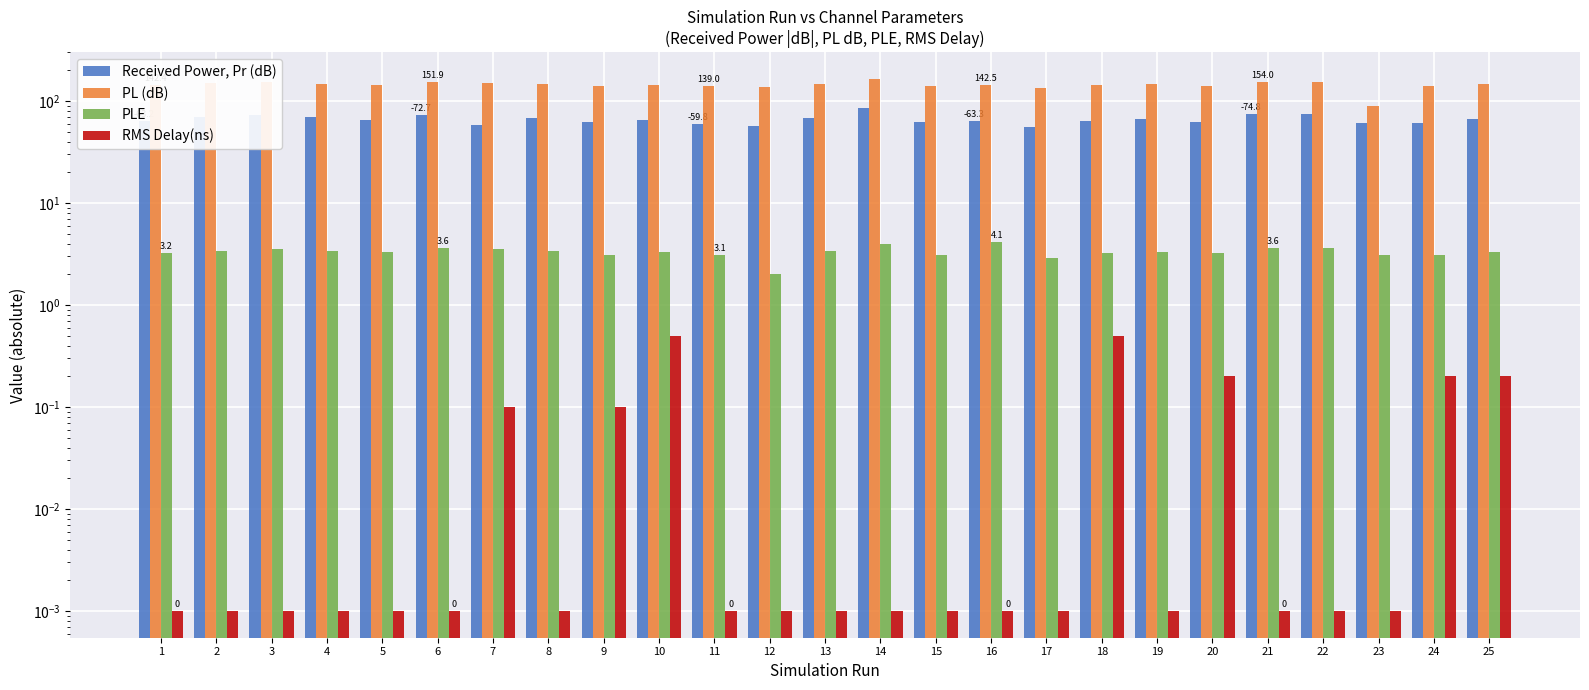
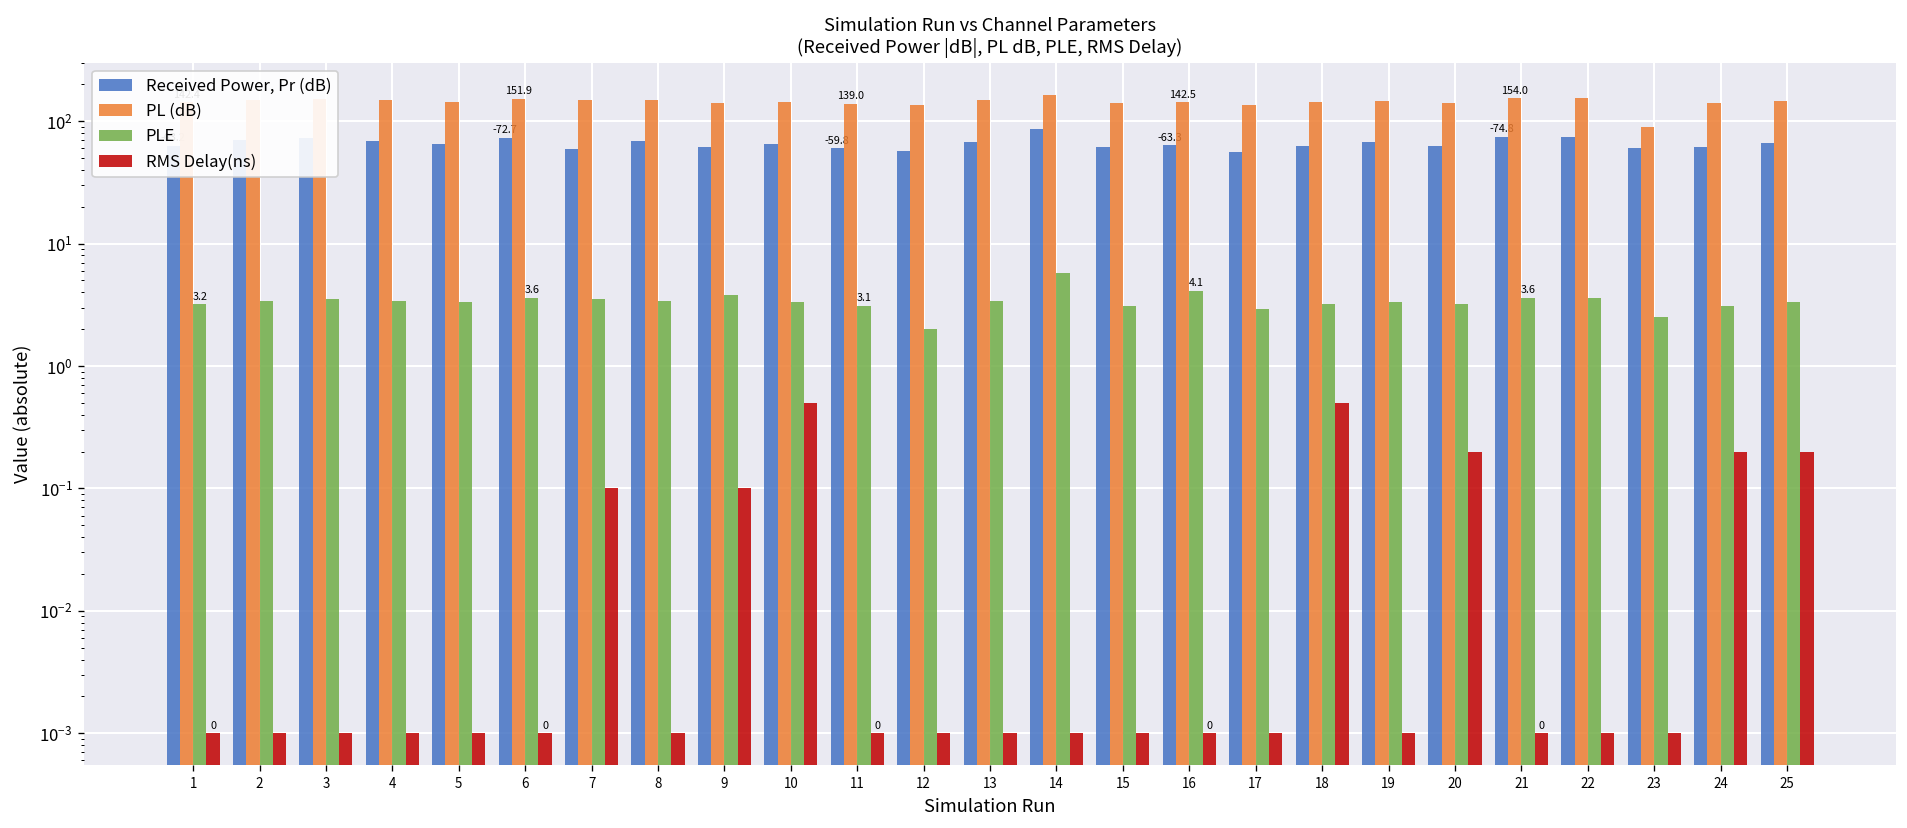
  {
    "Received Power, Pr (dB)": {
      "4": 70,
      "5": 60,
      "7": 60,
      "8": 70,
      "9": 60,
      "10": 70,
      "12": 60,
      "13": 70,
      "14": 90,
      "15": 60,
      "17": 60,
      "18": 60,
      "19": 70,
      "20": 60,
      "22": 70,
      "23": 60,
      "24": 60,
      "25": 70
    },
    "PL (dB)": {
      "6": 151.9,
      "11": 139.0,
      "16": 142.5,
      "21": 154.0
    },
    "PLE": {
      "2": 3.4,
      "3": 3.5,
      "4": 3.4,
      "5": 3.3,
      "7": 3.5,
      "8": 3.4,
-     "9": 3.1,
+     "9": 3.8,
      "10": 3.3,
      "12": 2.0,
      "13": 3.4,
-     "14": 4.0,
+     "14": 6,
      "15": 3.1,
      "17": 2.9,
      "18": 3.2,
      "19": 3.3,
      "20": 3.2,
      "22": 3.6,
-     "23": 3.1,
+     "23": 2.5,
      "24": 3.1,
      "25": 3.3
    },
    "RMS Delay(ns)": {
      "1": 0,
      "6": 0,
      "11": 0,
      "16": 0,
      "21": 0
    }
  }
